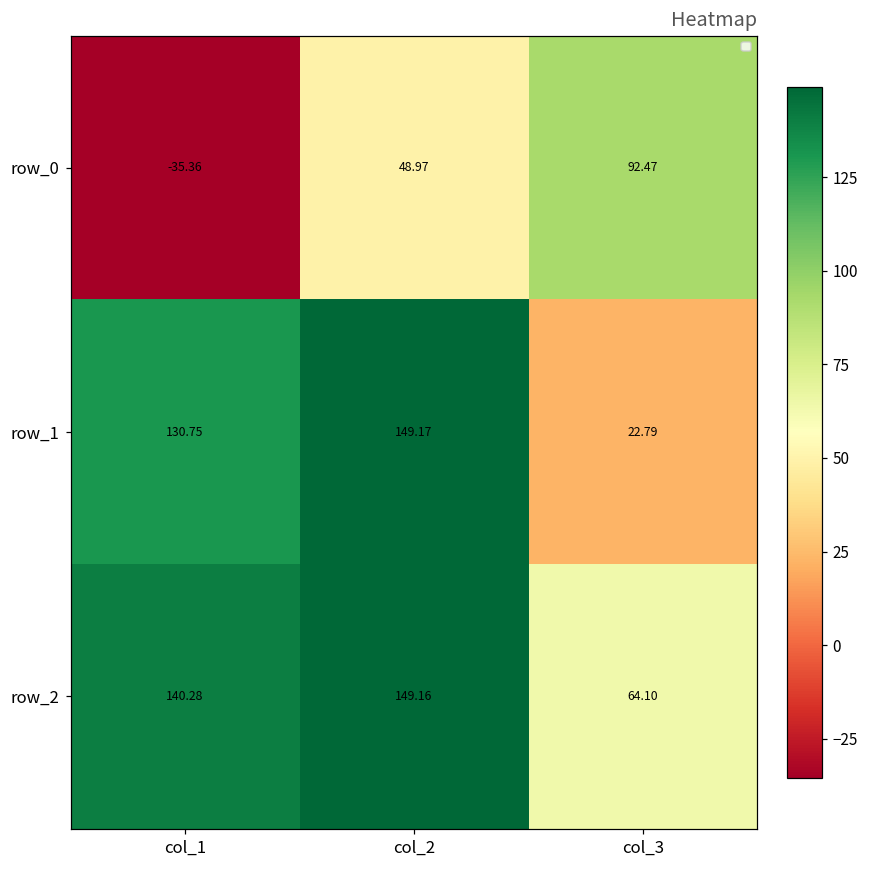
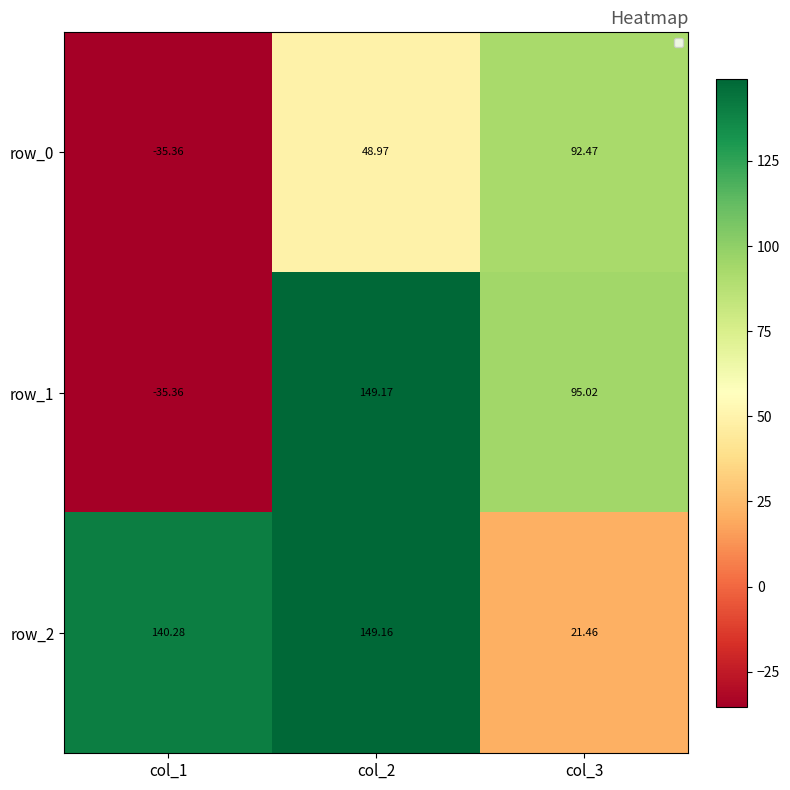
  {
    "row_0": {
      "col_1": -35.36,
      "col_2": 48.97,
      "col_3": 92.47
    },
    "row_1": {
-     "col_1": 130.75,
+     "col_1": -35.36,
      "col_2": 149.17,
-     "col_3": 22.79
+     "col_3": 95.02
    },
    "row_2": {
      "col_1": 140.28,
      "col_2": 149.16,
-     "col_3": 64.10
+     "col_3": 21.46
    }
  }
